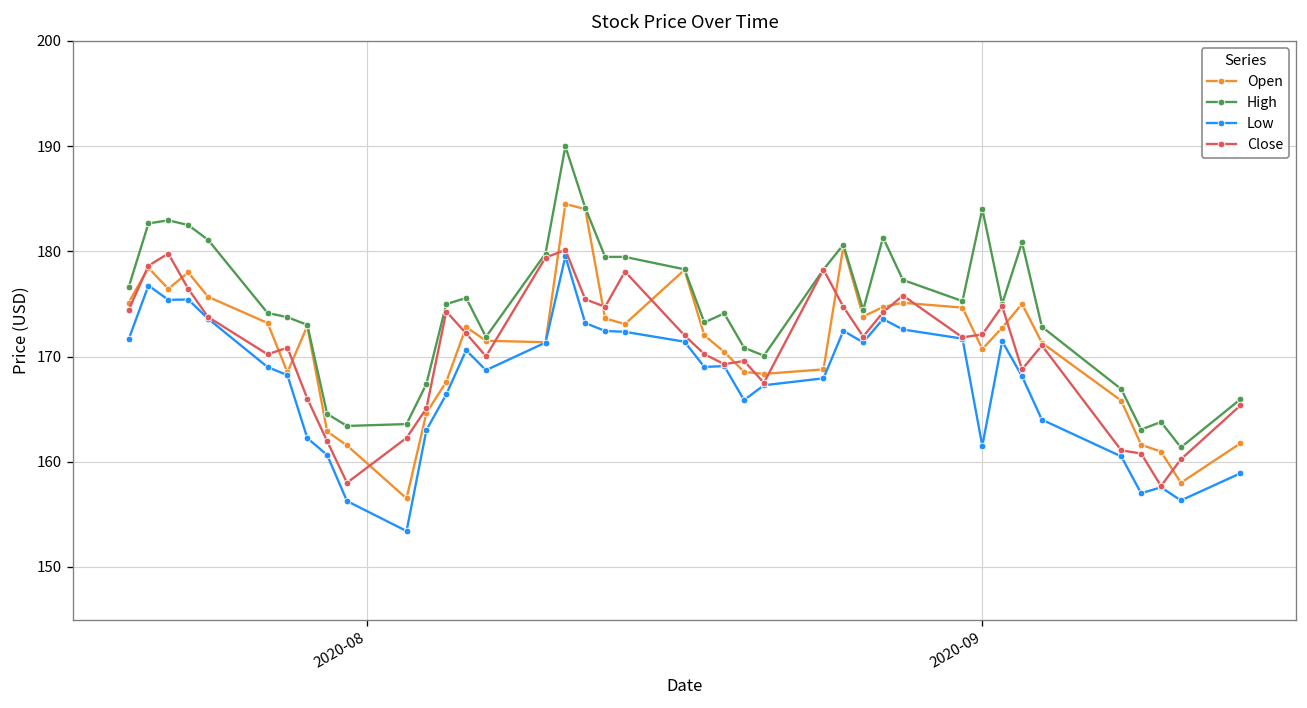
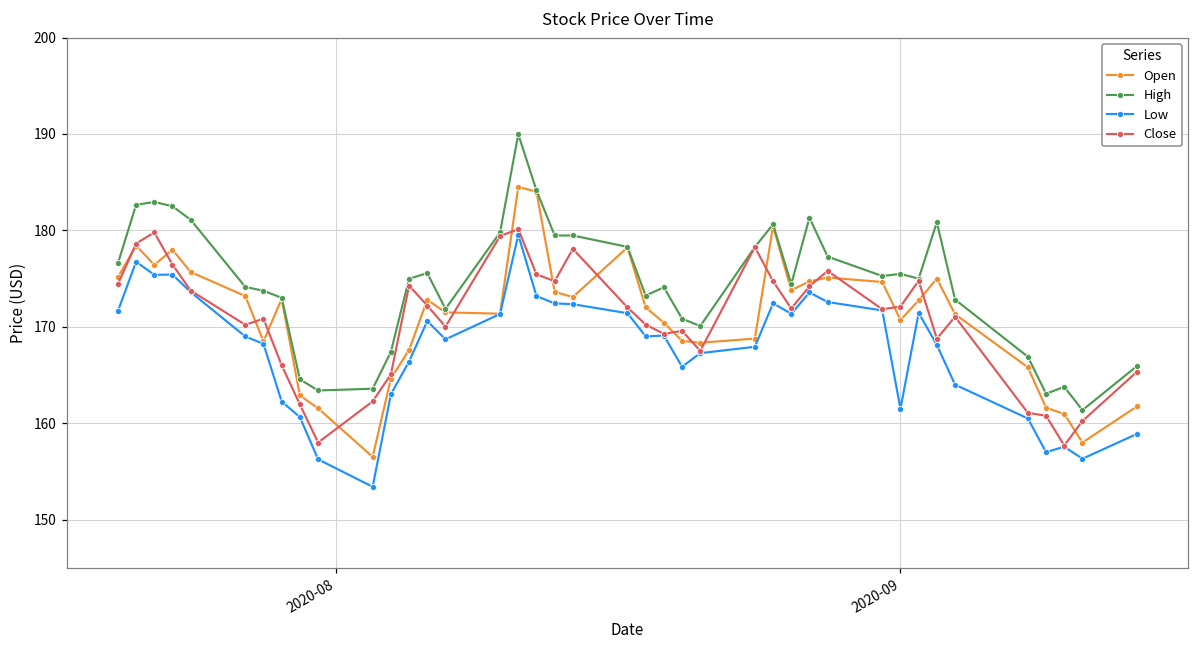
  {
    "Open": {
      "2020-09": 171
    },
    "High": {
-     "2020-09": 184
+     "2020-09": 175
    },
    "Low": {
      "2020-09": 162
    },
    "Close": {
      "2020-09": 172
    }
  }
